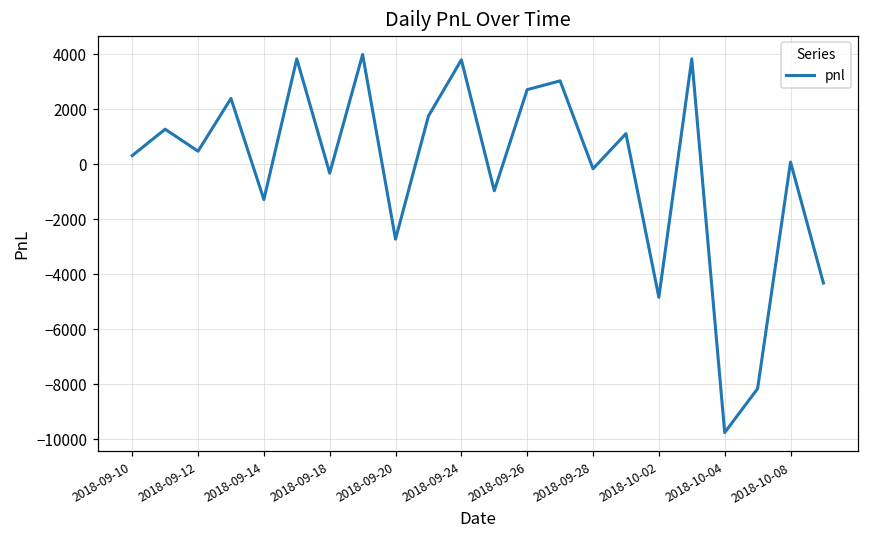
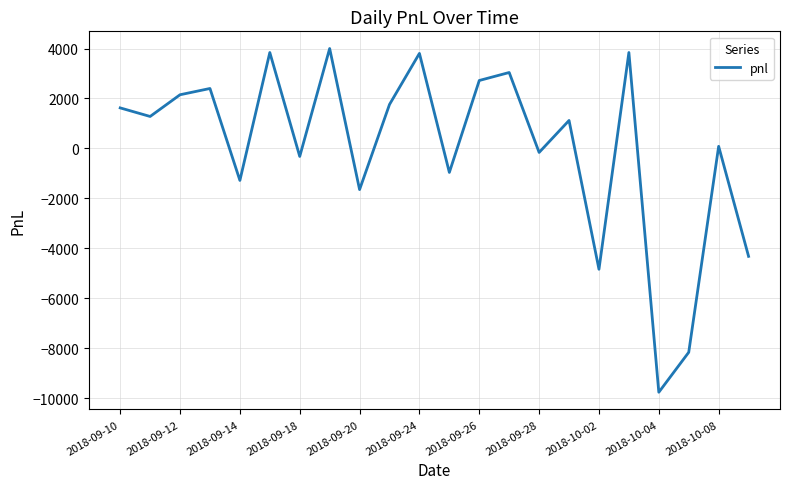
  {
-   "2018-09-10": 300,
-   "2018-09-12": 500,
+   "2018-09-10": 1600,
+   "2018-09-12": 2100,
    "2018-09-14": -1300,
    "2018-09-18": -300,
-   "2018-09-20": -2700,
+   "2018-09-20": -1600,
    "2018-09-24": 3800,
    "2018-09-26": 2700,
    "2018-09-28": -200,
    "2018-10-02": -4800,
    "2018-10-04": -9800,
    "2018-10-08": 100
  }
